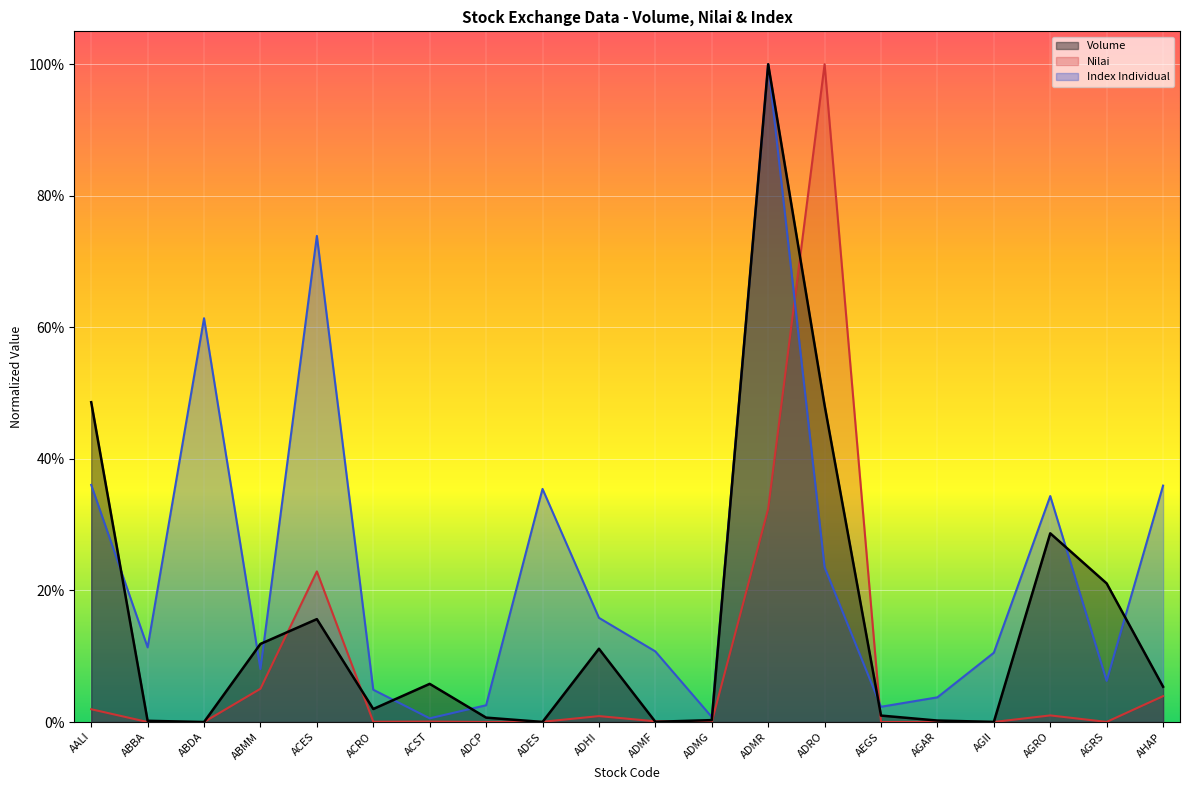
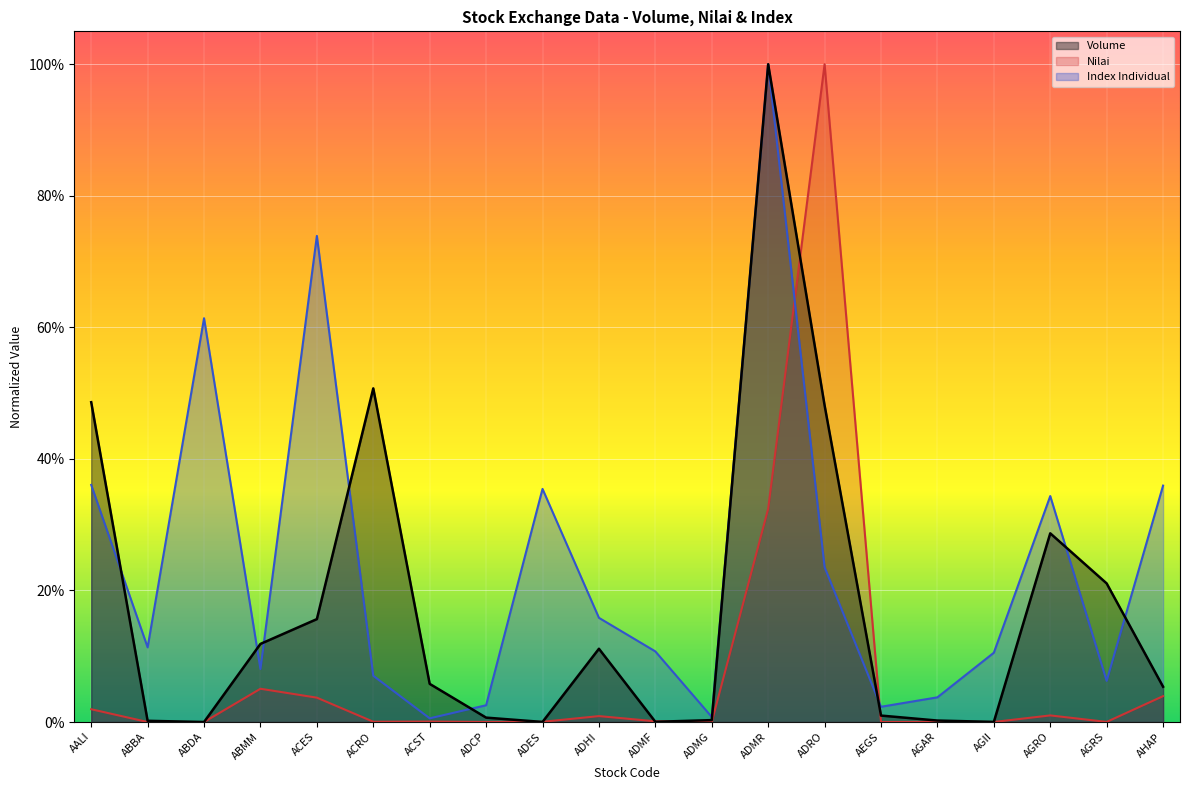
  {
    "Volume": {
      "AALI": "49%",
      "ABMM": "12%",
      "ACES": "16%",
-     "ACRO": "2%",
+     "ACRO": "51%",
      "ACST": "6%",
      "ADCP": "1%",
      "ADHI": "11%",
      "ADRO": "48%",
      "AEGS": "1%",
      "AGRO": "29%",
      "AGRS": "21%",
      "AHAP": "5%"
    },
    "Nilai": {
      "AALI": "2%",
      "ABMM": "5%",
-     "ACES": "23%",
+     "ACES": "4%",
      "ACRO": "0%",
      "ACST": "0%",
      "ADCP": "0%",
      "ADHI": "1%",
      "ADMR": "32%",
      "ADRO": "100%",
      "AEGS": "0%",
      "AGRO": "1%",
      "AGRS": "0%",
      "AHAP": "4%"
    },
    "Index Individual": {
      "AALI": "36%",
      "ABBA": "11%",
      "ABDA": "61%",
      "ABMM": "8%",
      "ACES": "74%",
-     "ACRO": "5%",
+     "ACRO": "7%",
      "ACST": "1%",
      "ADCP": "3%",
      "ADES": "35%",
      "ADHI": "16%",
      "ADMF": "11%",
      "ADMG": "1%",
      "ADRO": "24%",
      "AEGS": "2%",
      "AGAR": "4%",
      "AGII": "11%",
      "AGRO": "34%",
      "AGRS": "6%",
      "AHAP": "36%"
    }
  }
